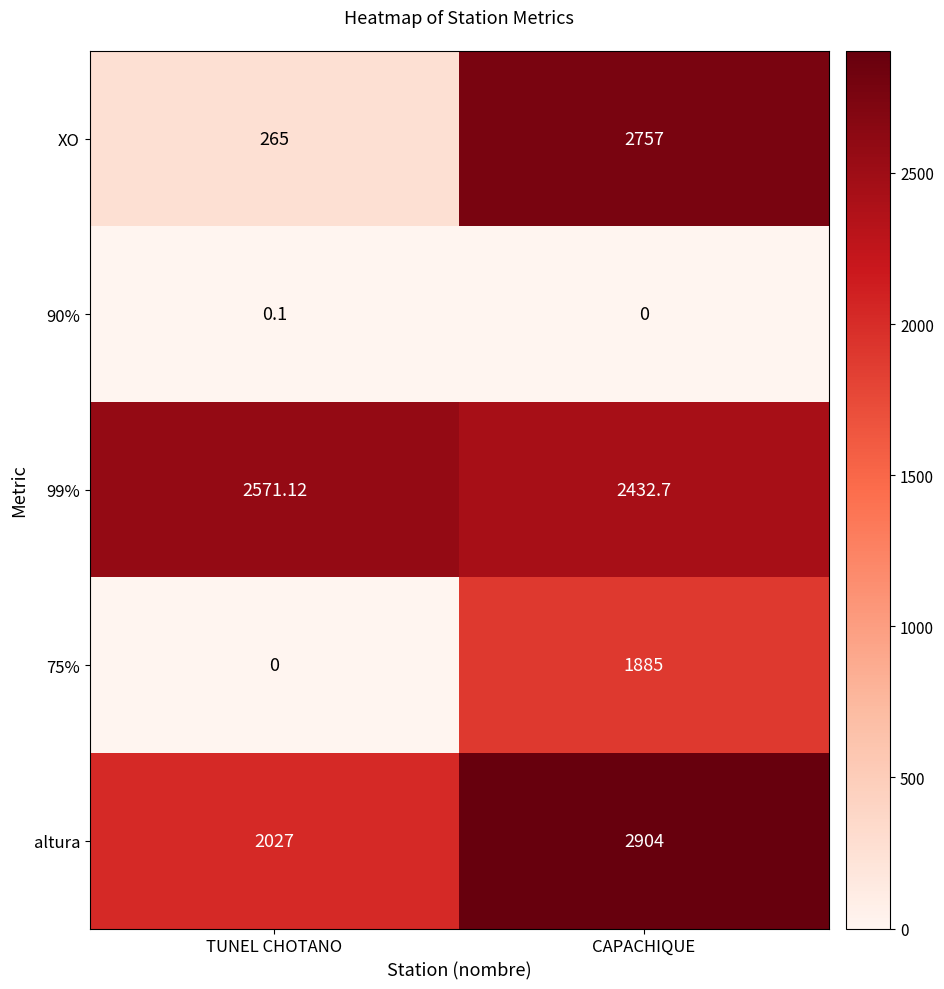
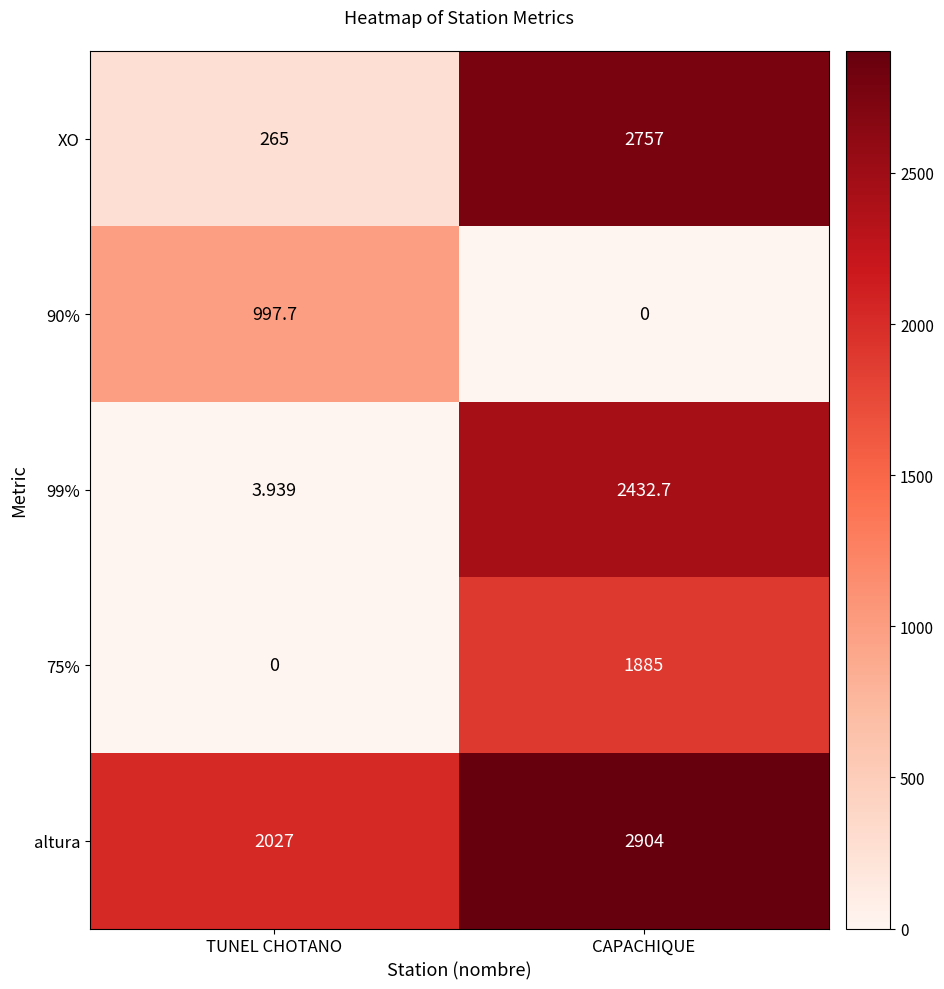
  {
    "XO": {
      "TUNEL CHOTANO": 265,
      "CAPACHIQUE": 2757
    },
    "90%": {
-     "TUNEL CHOTANO": 0.1,
+     "TUNEL CHOTANO": 997.7,
      "CAPACHIQUE": 0
    },
    "99%": {
-     "TUNEL CHOTANO": 2571.12,
+     "TUNEL CHOTANO": 3.939,
      "CAPACHIQUE": 2432.7
    },
    "75%": {
      "TUNEL CHOTANO": 0,
      "CAPACHIQUE": 1885
    },
    "altura": {
      "TUNEL CHOTANO": 2027,
      "CAPACHIQUE": 2904
    }
  }
